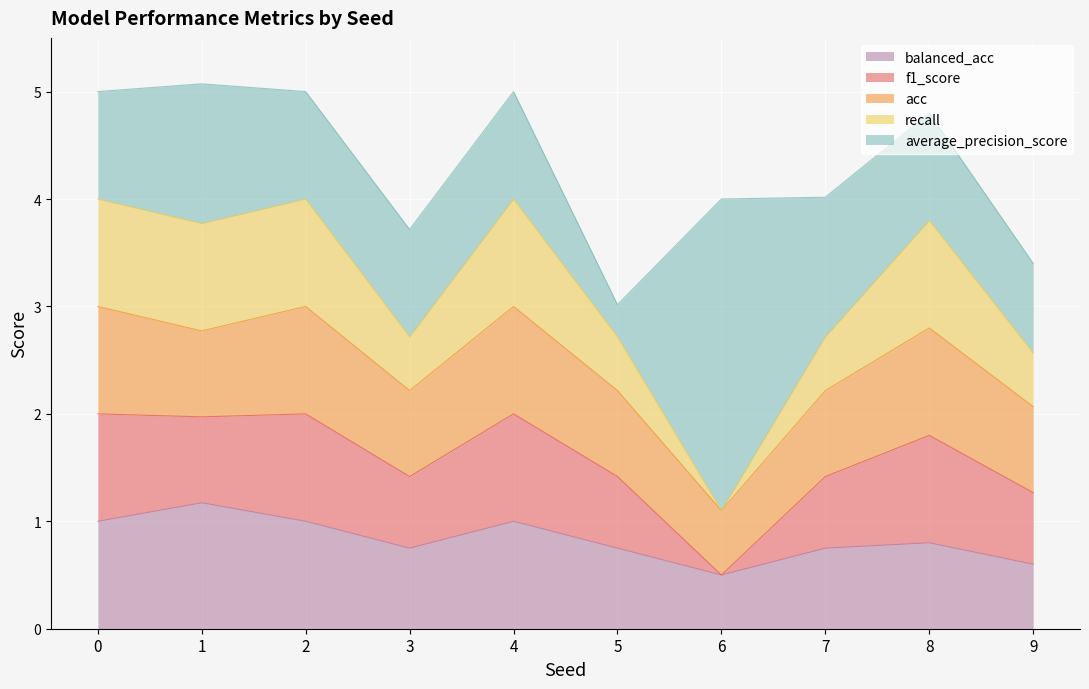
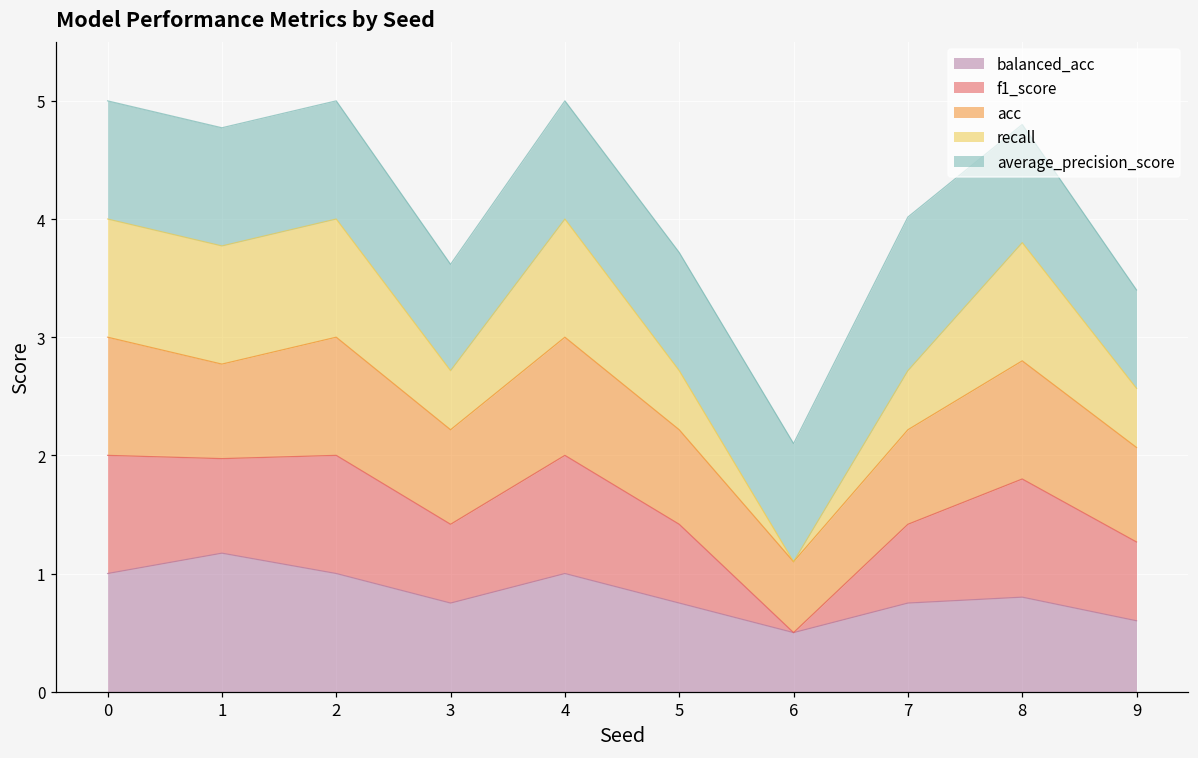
  {
    "balanced_acc": {
      "0": 1.0,
      "1": 1.17,
      "2": 1.0,
      "3": 0.75,
      "4": 1.0,
      "5": 0.75,
      "7": 0.75,
      "8": 0.8,
      "9": 0.6
    },
    "average_precision_score": {
      "0": 1.0,
-     "1": 1.3,
+     "1": 1.0,
      "2": 1.0,
-     "3": 1.0,
+     "3": 0.9,
      "4": 1.0,
-     "5": 0.3,
-     "6": 2.9,
+     "5": 1.0,
+     "6": 1.0,
      "7": 1.3,
      "9": 0.83
    }
  }
